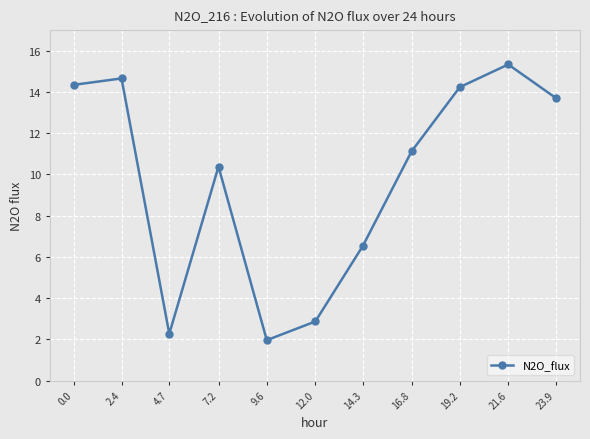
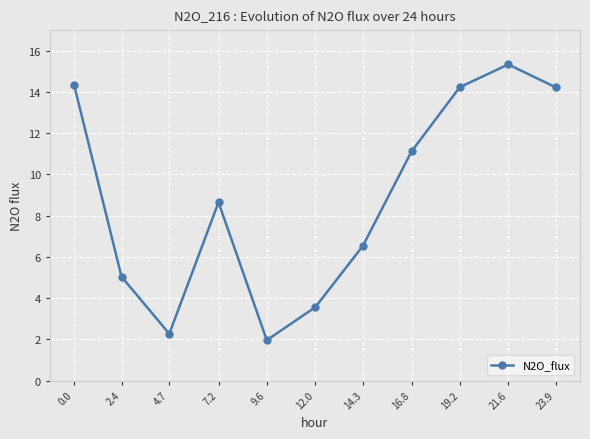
  {
    "0.0": 14.3,
-   "2.4": 14.7,
+   "2.4": 5.0,
    "4.7": 2.3,
-   "7.2": 10.4,
+   "7.2": 8.7,
    "9.6": 2.0,
-   "12.0": 2.9,
+   "12.0": 3.6,
    "14.3": 6.5,
    "16.8": 11.1,
    "19.2": 14.2,
    "21.6": 15.3,
-   "23.9": 13.7
+   "23.9": 14.2
  }
